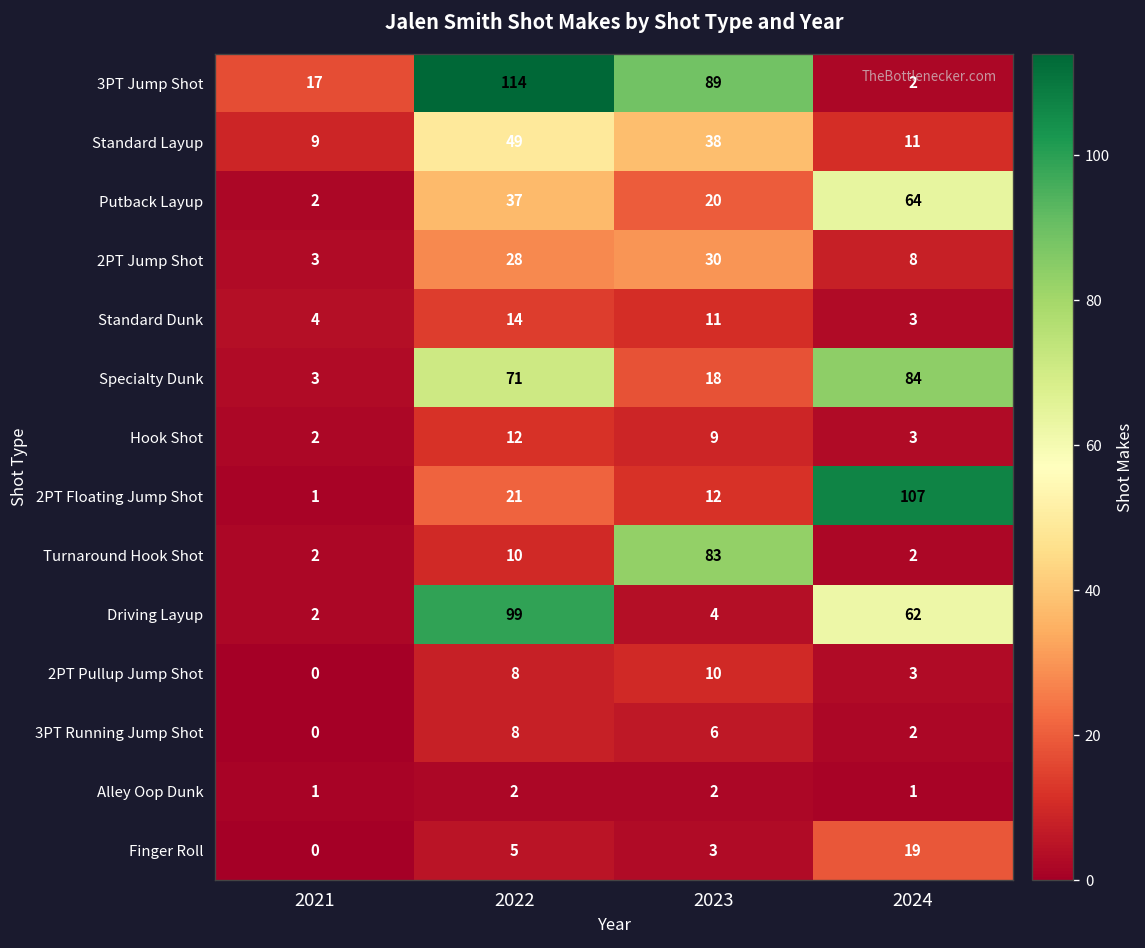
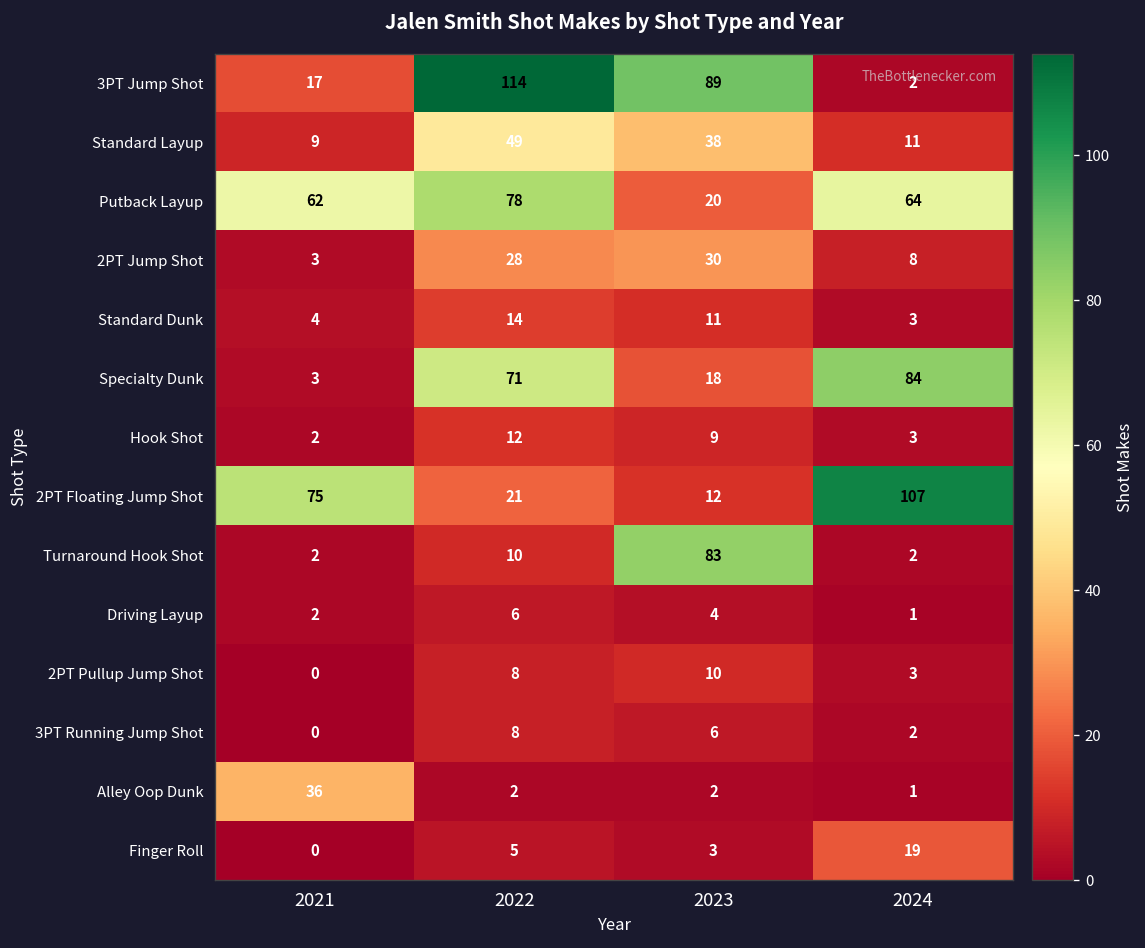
  {
    "3PT Jump Shot": {
      "2021": 17,
      "2022": 114,
      "2023": 89
    },
    "Standard Layup": {
      "2021": 9,
      "2022": 49,
      "2023": 38,
      "2024": 11
    },
    "Putback Layup": {
-     "2021": 2,
-     "2022": 37,
+     "2021": 62,
+     "2022": 78,
      "2023": 20,
      "2024": 64
    },
    "2PT Jump Shot": {
      "2021": 3,
      "2022": 28,
      "2023": 30,
      "2024": 8
    },
    "Standard Dunk": {
      "2021": 4,
      "2022": 14,
      "2023": 11,
      "2024": 3
    },
    "Specialty Dunk": {
      "2021": 3,
      "2022": 71,
      "2023": 18,
      "2024": 84
    },
    "Hook Shot": {
      "2021": 2,
      "2022": 12,
      "2023": 9,
      "2024": 3
    },
    "2PT Floating Jump Shot": {
-     "2021": 1,
+     "2021": 75,
      "2022": 21,
      "2023": 12,
      "2024": 107
    },
    "Turnaround Hook Shot": {
      "2021": 2,
      "2022": 10,
      "2023": 83,
      "2024": 2
    },
    "Driving Layup": {
      "2021": 2,
-     "2022": 99,
+     "2022": 6,
      "2023": 4,
-     "2024": 62
+     "2024": 1
    },
    "2PT Pullup Jump Shot": {
      "2021": 0,
      "2022": 8,
      "2023": 10,
      "2024": 3
    },
    "3PT Running Jump Shot": {
      "2021": 0,
      "2022": 8,
      "2023": 6,
      "2024": 2
    },
    "Alley Oop Dunk": {
-     "2021": 1,
+     "2021": 36,
      "2022": 2,
      "2023": 2,
      "2024": 1
    },
    "Finger Roll": {
      "2021": 0,
      "2022": 5,
      "2023": 3,
      "2024": 19
    }
  }
